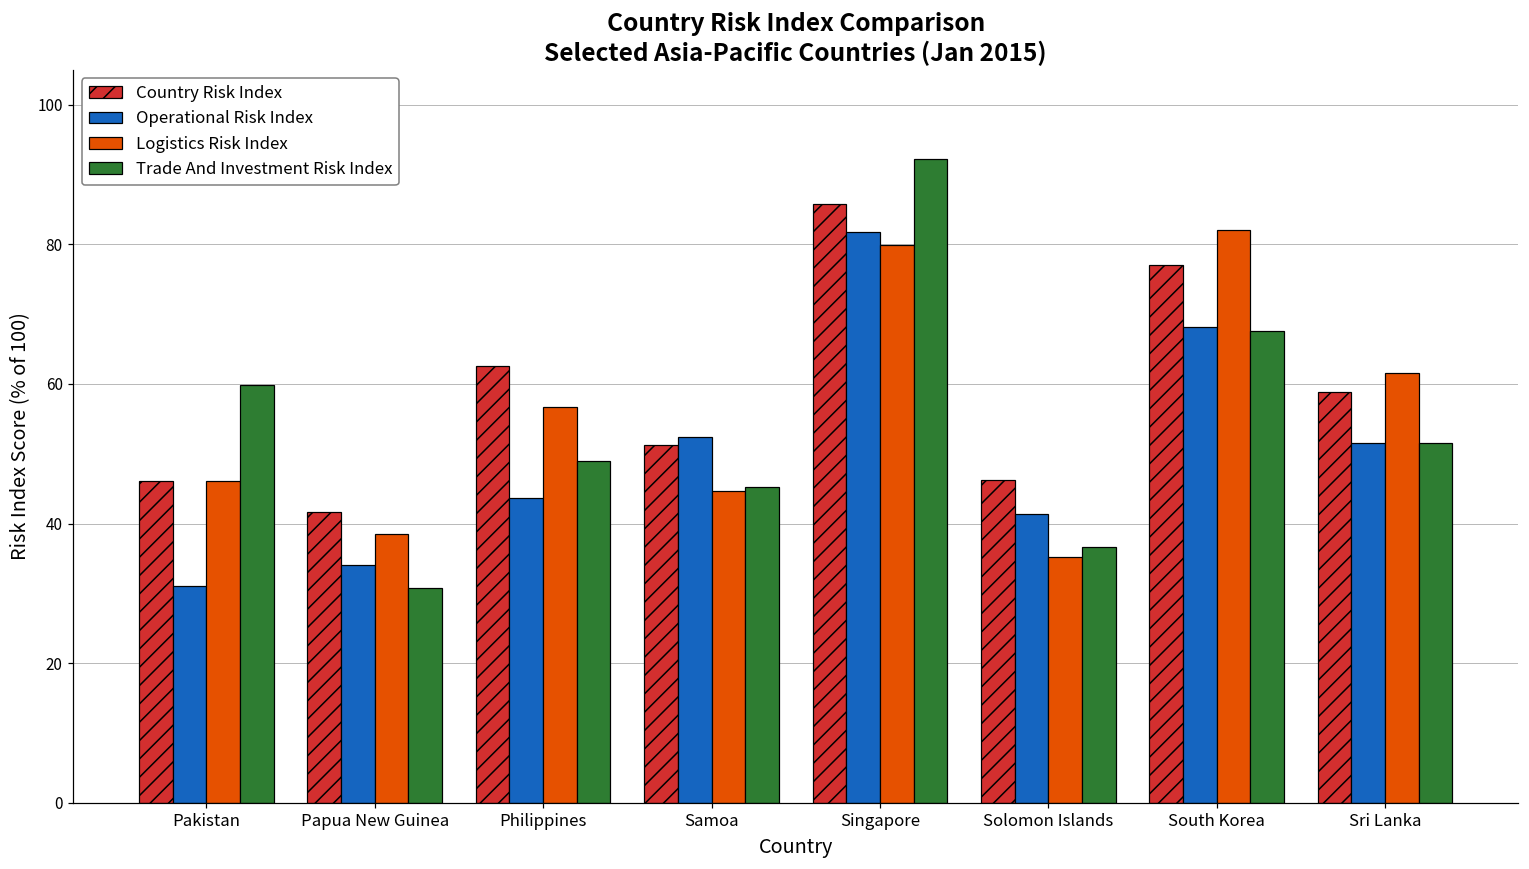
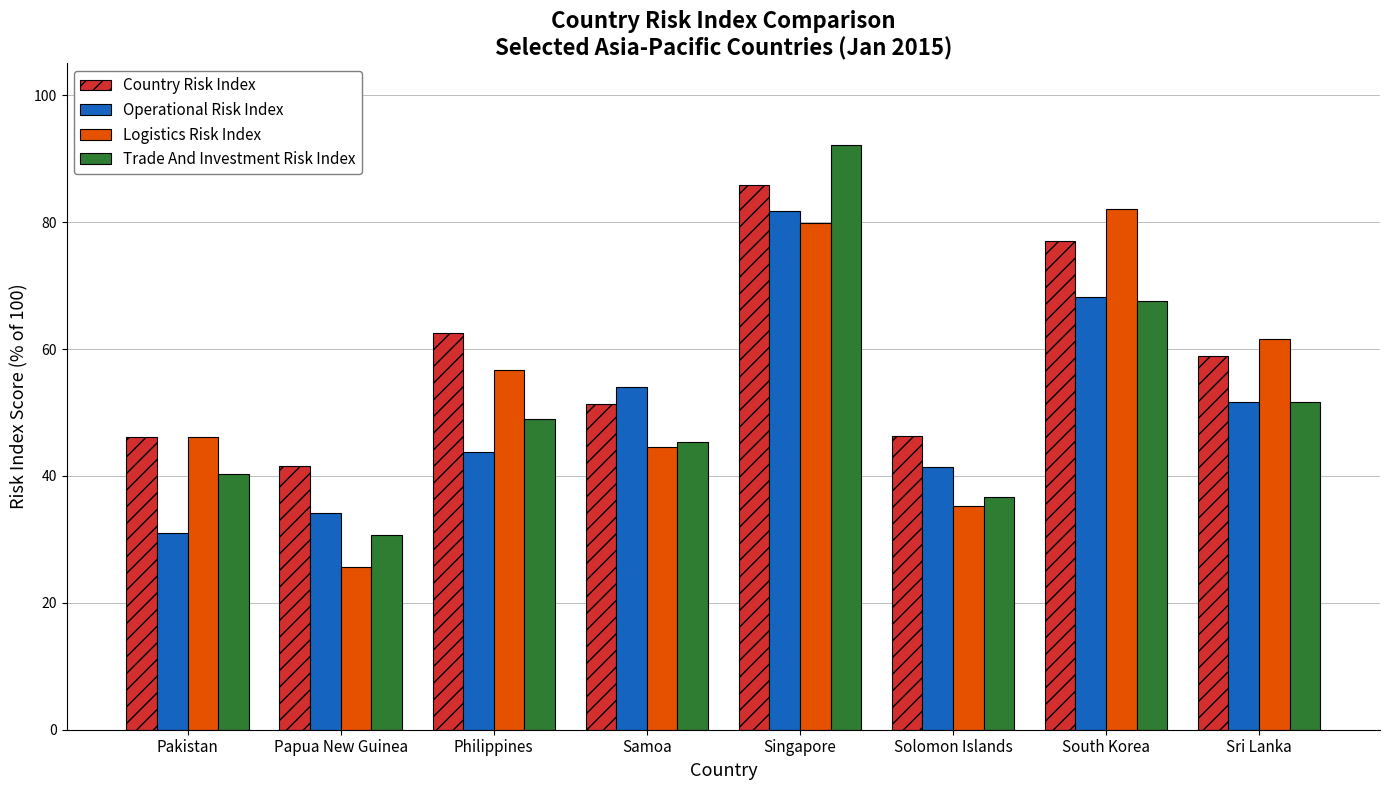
  {
    "Country Risk Index": {
      "Pakistan": 46,
      "Papua New Guinea": 42,
      "Philippines": 63,
      "Samoa": 51,
      "Singapore": 86,
      "Solomon Islands": 46,
      "South Korea": 77,
      "Sri Lanka": 59
    },
    "Operational Risk Index": {
      "Pakistan": 31,
      "Papua New Guinea": 34,
      "Philippines": 44,
-     "Samoa": 52,
+     "Samoa": 54,
      "Singapore": 82,
      "Solomon Islands": 41,
      "South Korea": 68,
      "Sri Lanka": 52
    },
    "Logistics Risk Index": {
      "Pakistan": 46,
-     "Papua New Guinea": 39,
+     "Papua New Guinea": 26,
      "Philippines": 57,
      "Samoa": 45,
      "Singapore": 80,
      "Solomon Islands": 35,
      "South Korea": 82,
      "Sri Lanka": 62
    },
    "Trade And Investment Risk Index": {
-     "Pakistan": 60,
+     "Pakistan": 40,
      "Papua New Guinea": 31,
      "Philippines": 49,
      "Samoa": 45,
      "Singapore": 92,
      "Solomon Islands": 37,
      "South Korea": 68,
      "Sri Lanka": 52
    }
  }
